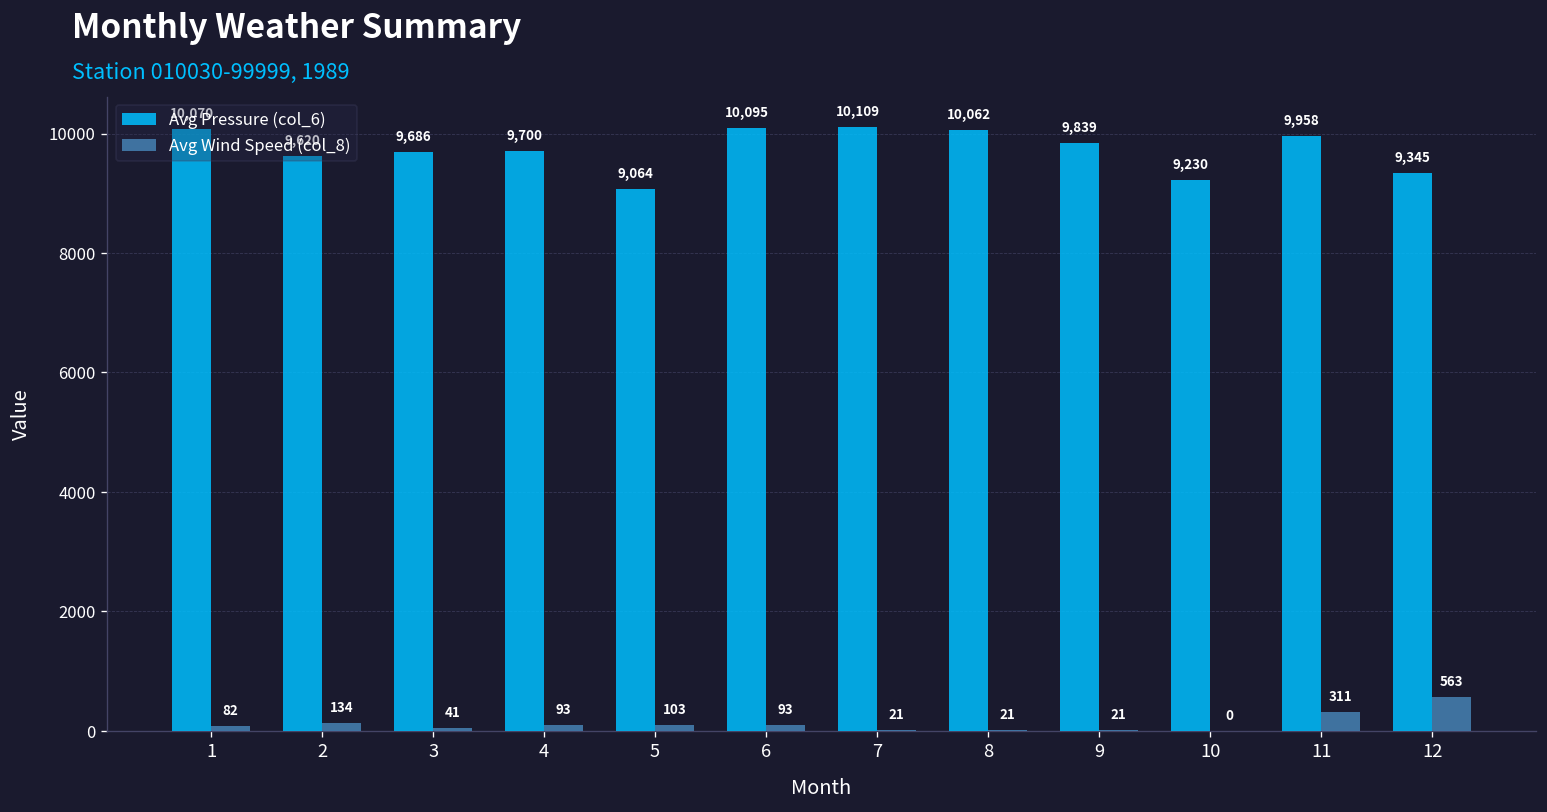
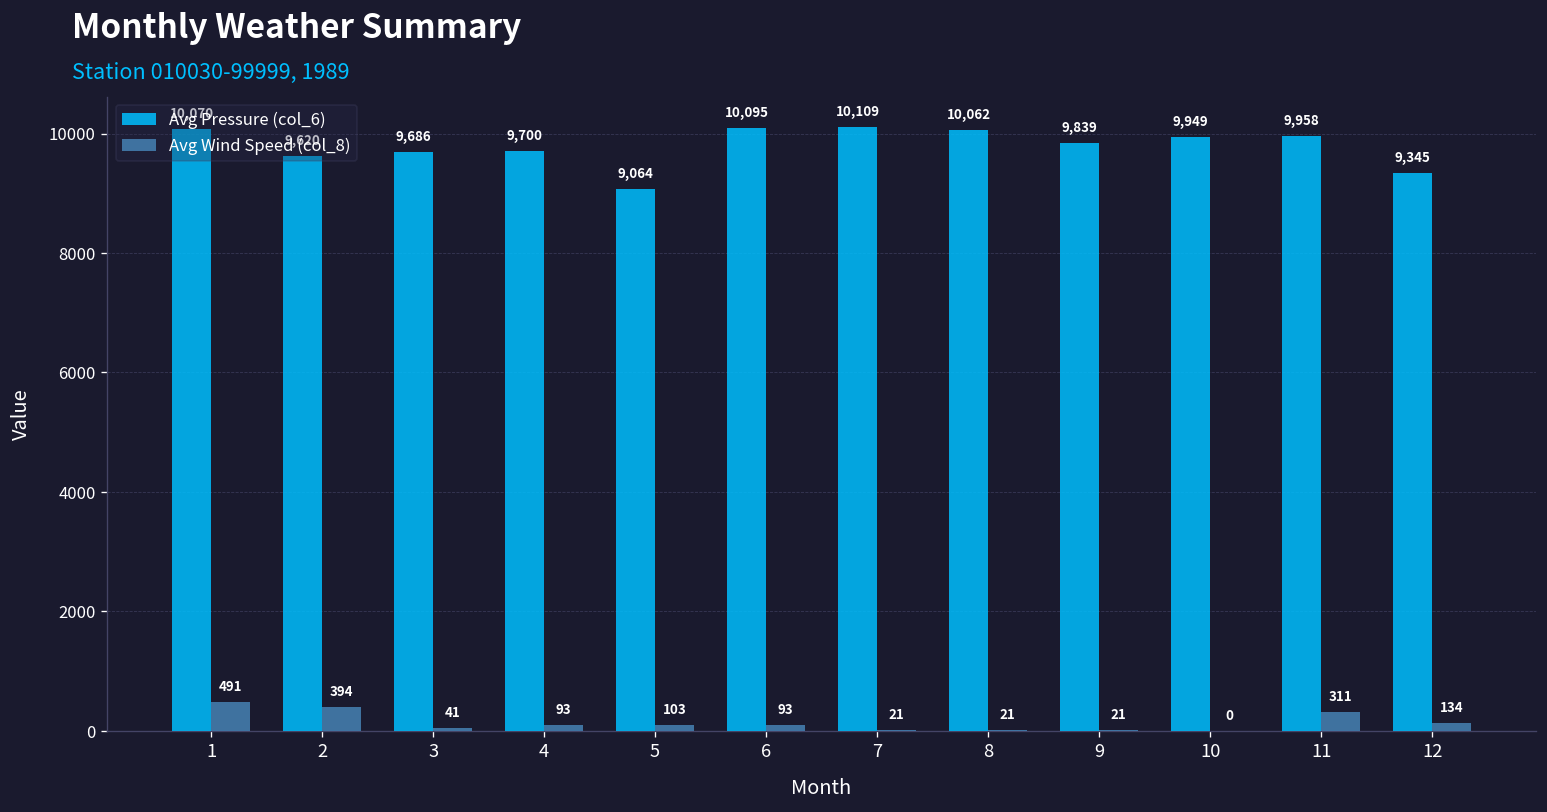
  {
    "Avg Pressure (col_6)": {
      "3": "9,686",
      "4": "9,700",
      "5": "9,064",
      "6": "10,095",
      "7": "10,109",
      "8": "10,062",
      "9": "9,839",
-     "10": "9,230",
+     "10": "9,949",
      "11": "9,958",
      "12": "9,345"
    },
    "Avg Wind Speed (col_8)": {
-     "1": "82",
-     "2": "134",
+     "1": "491",
+     "2": "394",
      "3": "41",
      "4": "93",
      "5": "103",
      "6": "93",
      "7": "21",
      "8": "21",
      "9": "21",
      "10": "0",
      "11": "311",
-     "12": "563"
+     "12": "134"
    }
  }
